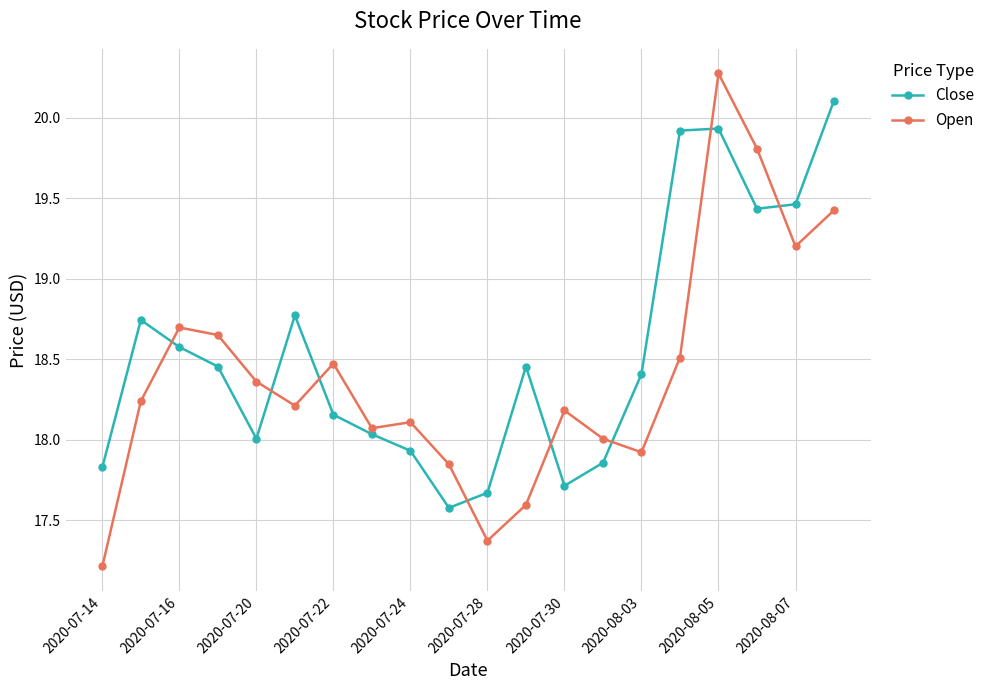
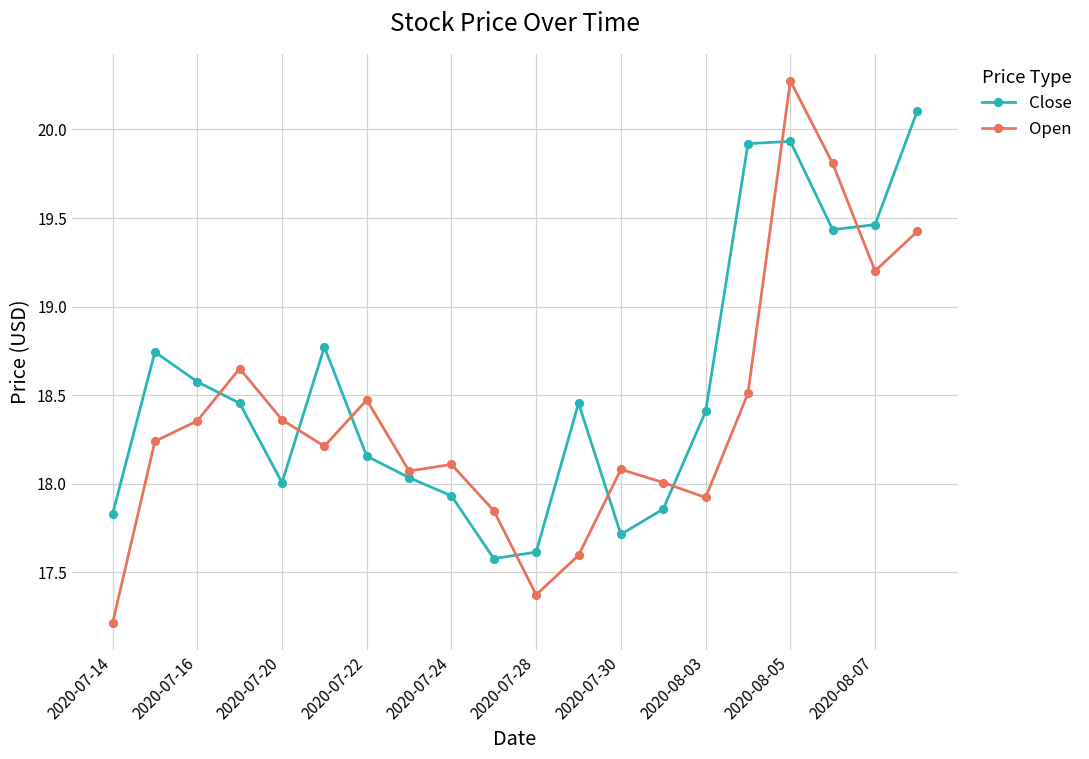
  {
    "Close": {
      "2020-07-14": 17.83,
      "2020-07-16": 18.58,
      "2020-07-20": 18.01,
      "2020-07-22": 18.16,
      "2020-07-24": 17.93,
-     "2020-07-28": 17.67,
+     "2020-07-28": 17.61,
      "2020-07-30": 17.71,
      "2020-08-03": 18.41,
      "2020-08-05": 19.93,
      "2020-08-07": 19.46
    },
    "Open": {
      "2020-07-14": 17.21,
-     "2020-07-16": 18.70,
+     "2020-07-16": 18.36,
      "2020-07-20": 18.36,
      "2020-07-22": 18.47,
      "2020-07-24": 18.11,
      "2020-07-28": 17.37,
-     "2020-07-30": 18.18,
+     "2020-07-30": 18.08,
      "2020-08-03": 17.92,
      "2020-08-05": 20.27,
      "2020-08-07": 19.20
    }
  }
